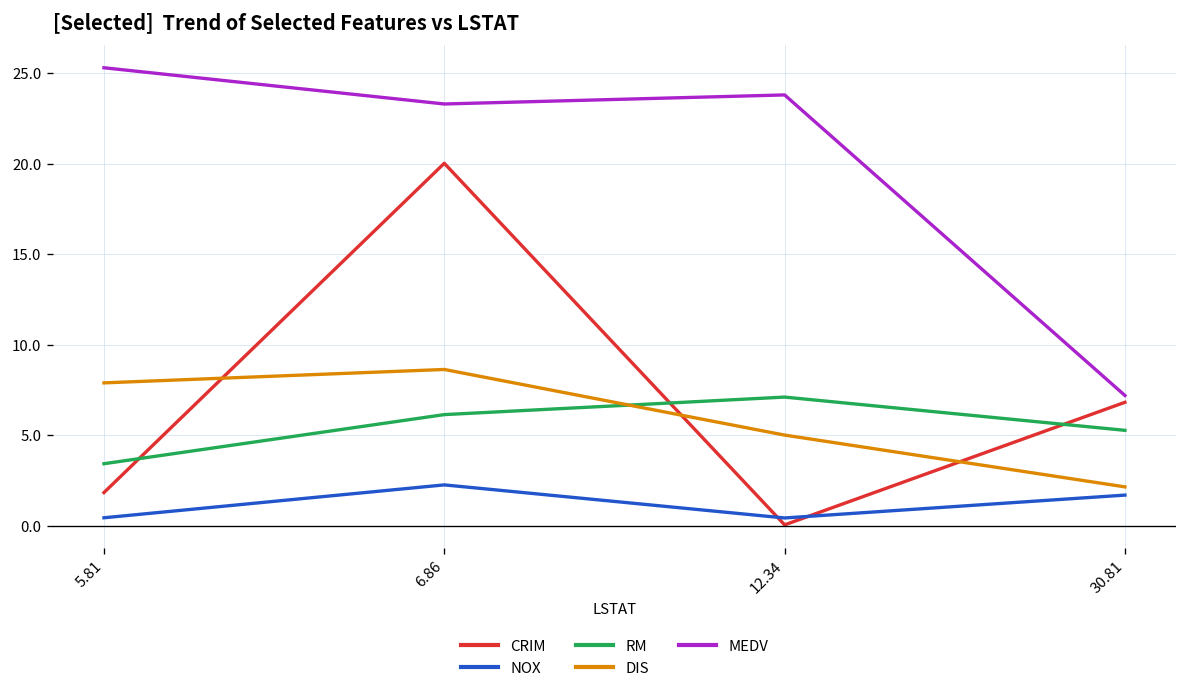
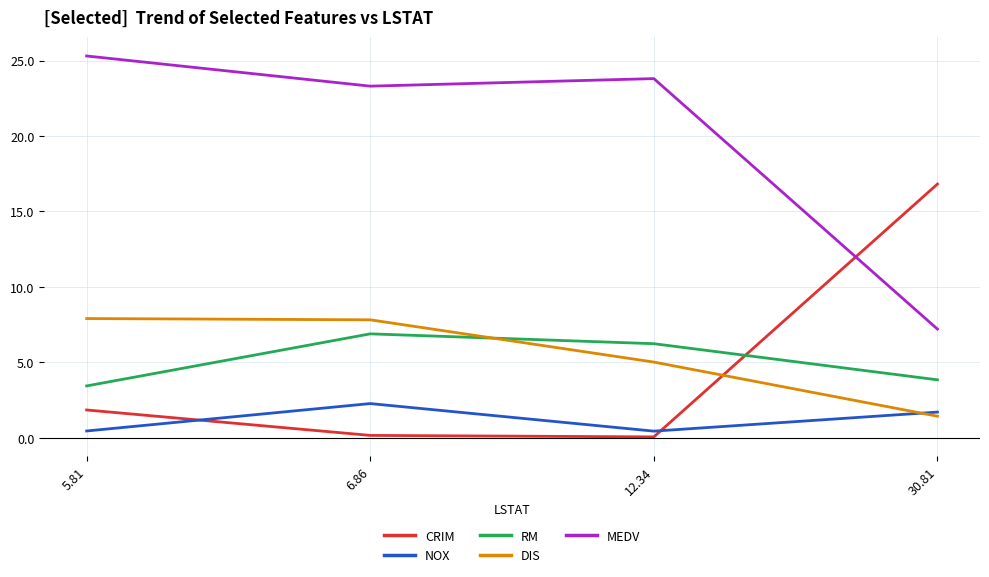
  {
    "CRIM": {
      "5.81": 1.8,
-     "6.86": 20.0,
+     "6.86": 0.2,
      "12.34": 0.1,
-     "30.81": 6.8
+     "30.81": 16.8
    },
    "NOX": {
      "5.81": 0.4,
      "6.86": 2.3,
      "12.34": 0.4,
      "30.81": 1.7
    },
    "RM": {
      "5.81": 3.4,
-     "6.86": 6.1,
-     "12.34": 7.1,
-     "30.81": 5.3
+     "6.86": 6.9,
+     "12.34": 6.2,
+     "30.81": 3.8
    },
    "DIS": {
      "5.81": 7.9,
-     "6.86": 8.6,
+     "6.86": 7.8,
      "12.34": 5.0,
-     "30.81": 2.2
+     "30.81": 1.4
    },
    "MEDV": {
      "5.81": 25.3,
      "6.86": 23.3,
      "12.34": 23.8,
      "30.81": 7.2
    }
  }
